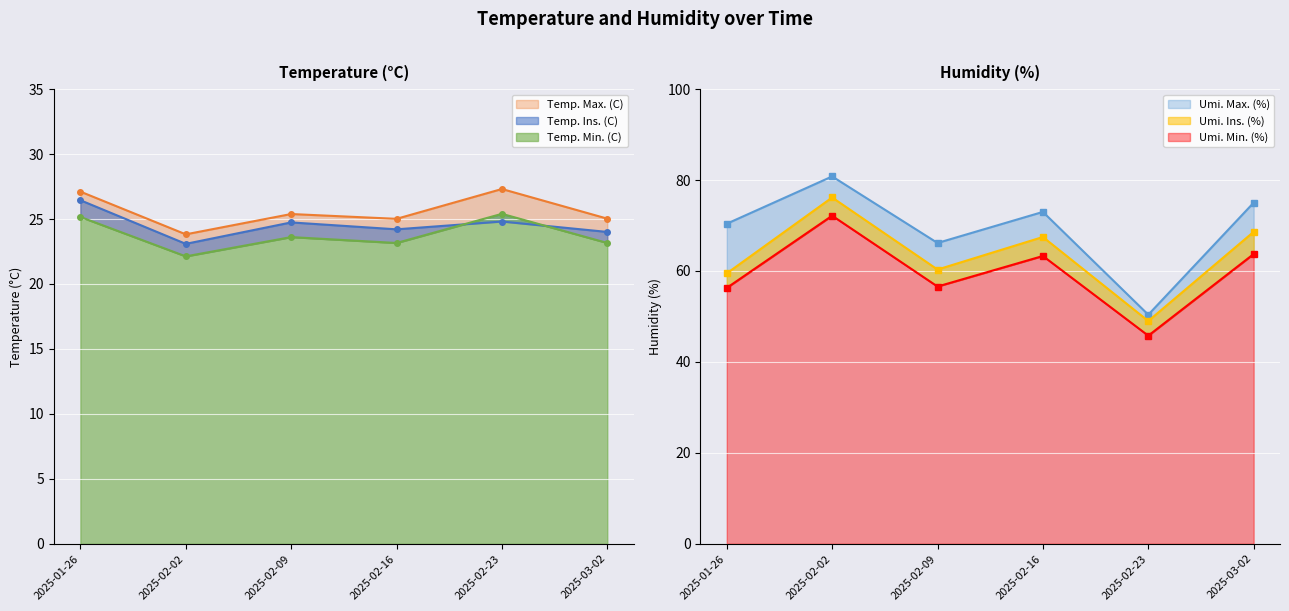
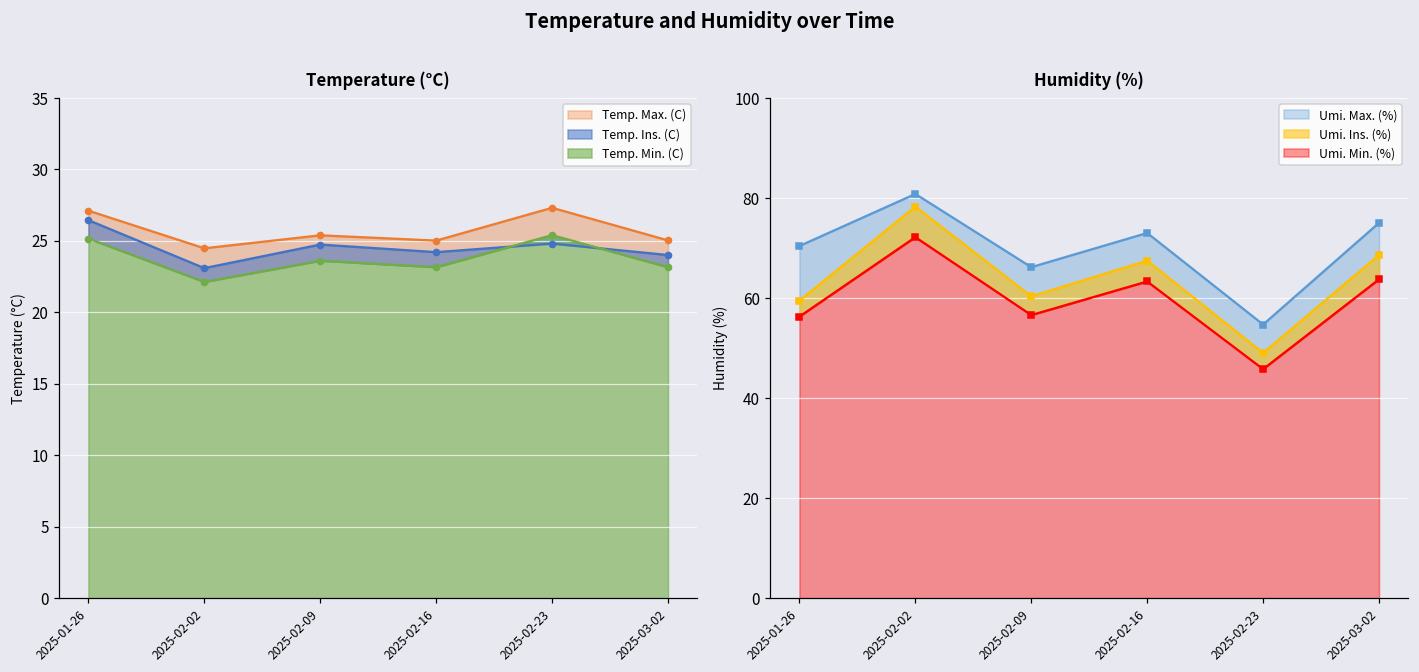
  {
    "Temperature (°C)": {
      "Temp. Max. (C)": {
        "2025-01-26": 27.1,
-       "2025-02-02": 23.8,
+       "2025-02-02": 24.5,
        "2025-02-09": 25.4,
        "2025-02-16": 25.0,
        "2025-02-23": 27.3,
        "2025-03-02": 25.0
      },
      "Temp. Min. (C)": {
        "2025-01-26": 25.2,
        "2025-02-02": 22.1,
        "2025-02-09": 23.6,
        "2025-02-16": 23.2,
        "2025-03-02": 23.2
      }
    },
    "Humidity (%)": {
      "Umi. Max. (%)": {
        "2025-01-26": 70,
        "2025-02-02": 81,
        "2025-02-09": 66,
        "2025-02-16": 73,
-       "2025-02-23": 50,
+       "2025-02-23": 55,
        "2025-03-02": 75
      },
      "Umi. Ins. (%)": {
        "2025-01-26": 59,
-       "2025-02-02": 76,
+       "2025-02-02": 78,
        "2025-02-09": 60,
        "2025-02-16": 67,
        "2025-02-23": 49,
        "2025-03-02": 69
      },
      "Umi. Min. (%)": {
        "2025-01-26": 56,
        "2025-02-02": 72,
        "2025-02-09": 57,
        "2025-02-16": 63,
        "2025-02-23": 46,
        "2025-03-02": 64
      }
    }
  }
